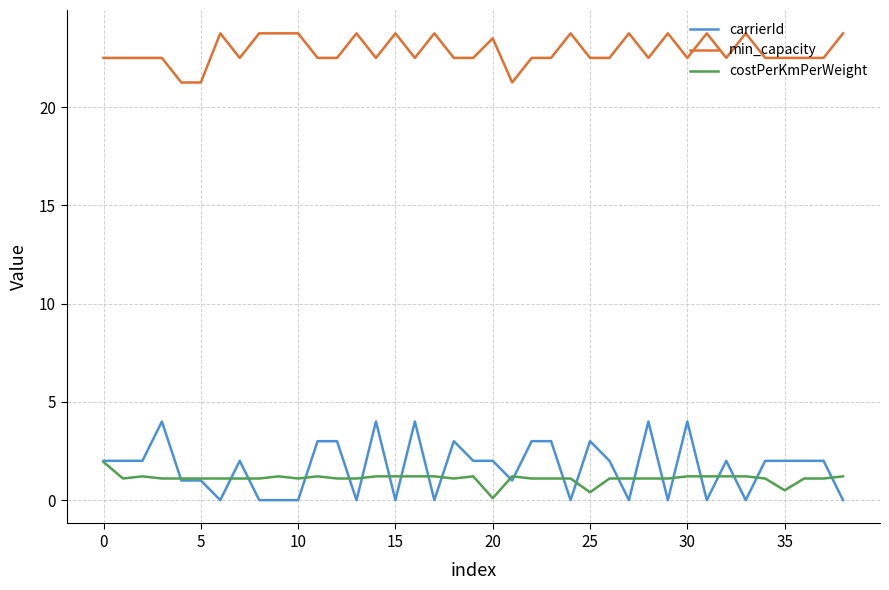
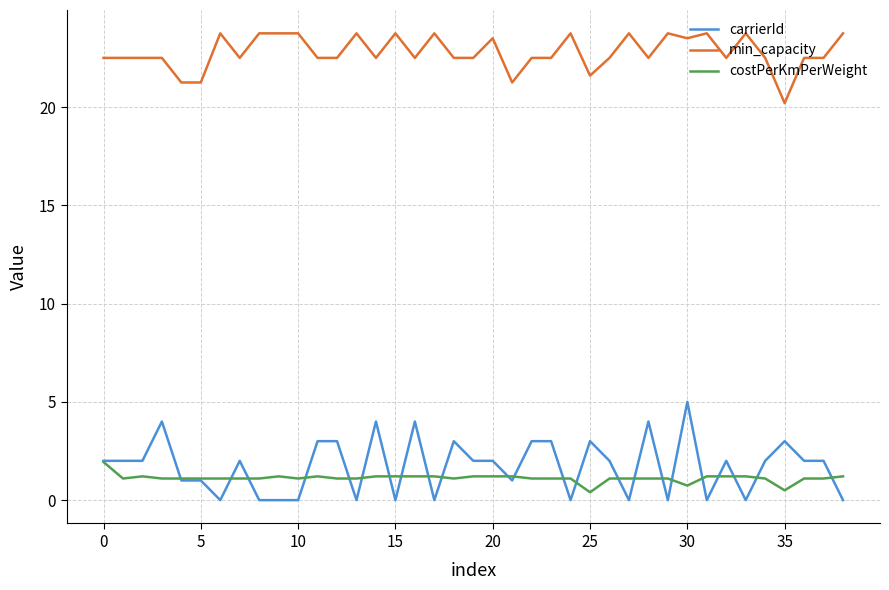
  {
    "carrierId": {
      "10": 0,
      "15": 0,
      "20": 2,
      "25": 3,
-     "30": 4,
-     "35": 2
+     "30": 5,
+     "35": 3
    },
    "min_capacity": {
      "0": 22.5,
      "5": 21.3,
      "10": 23.8,
      "15": 23.8,
      "20": 23.5,
-     "25": 22.5,
-     "30": 22.5,
-     "35": 22.5
+     "25": 21.6,
+     "30": 23.5,
+     "35": 20.2
    },
    "costPerKmPerWeight": {
      "10": 1.1,
      "15": 1.2,
-     "20": 0.1,
+     "20": 1.2,
      "25": 0.4,
-     "30": 1.2,
+     "30": 0.7,
      "35": 0.5
    }
  }
